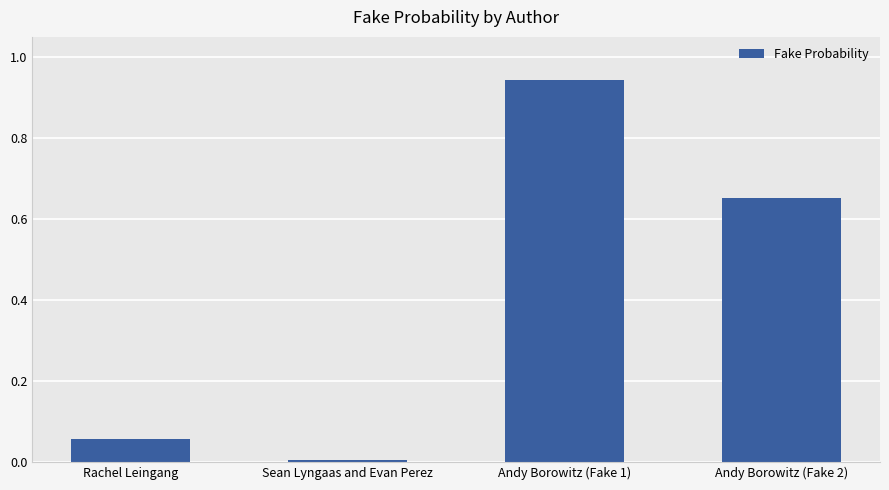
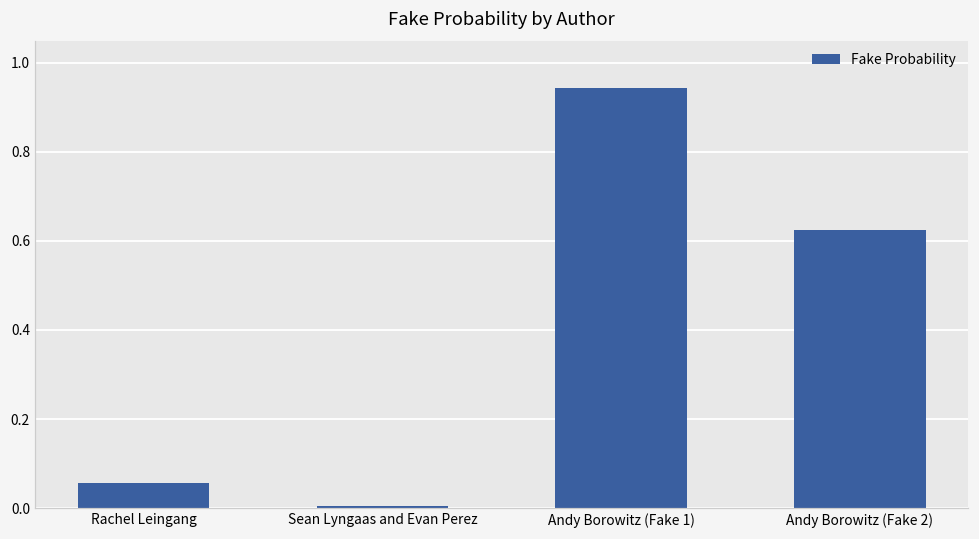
  {
    "Rachel Leingang": 0.06,
    "Andy Borowitz (Fake 1)": 0.94,
-   "Andy Borowitz (Fake 2)": 0.65
+   "Andy Borowitz (Fake 2)": 0.63
  }
